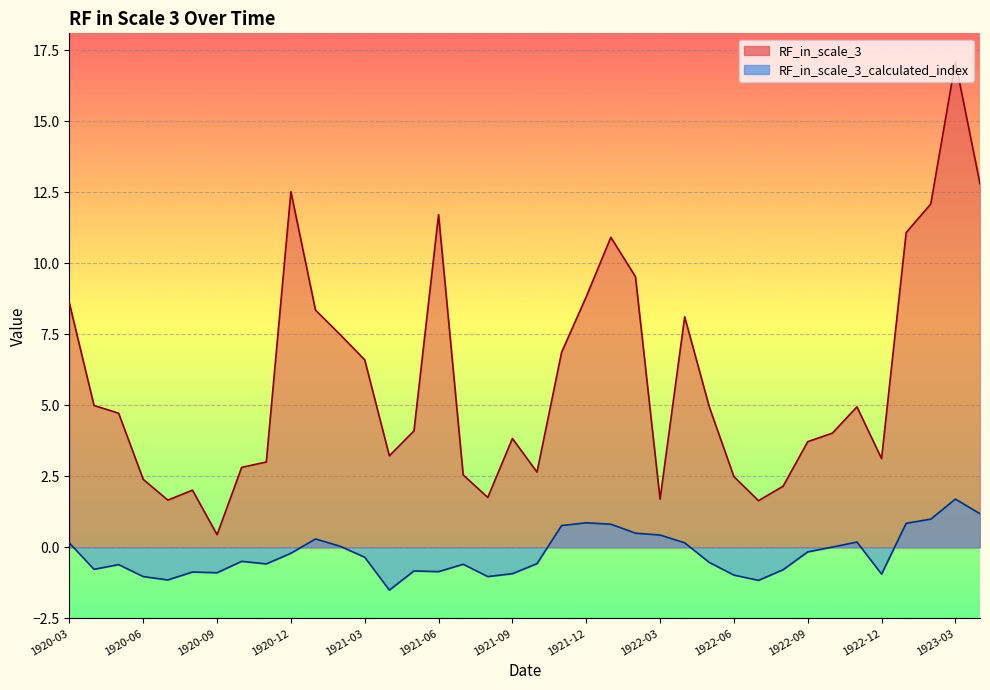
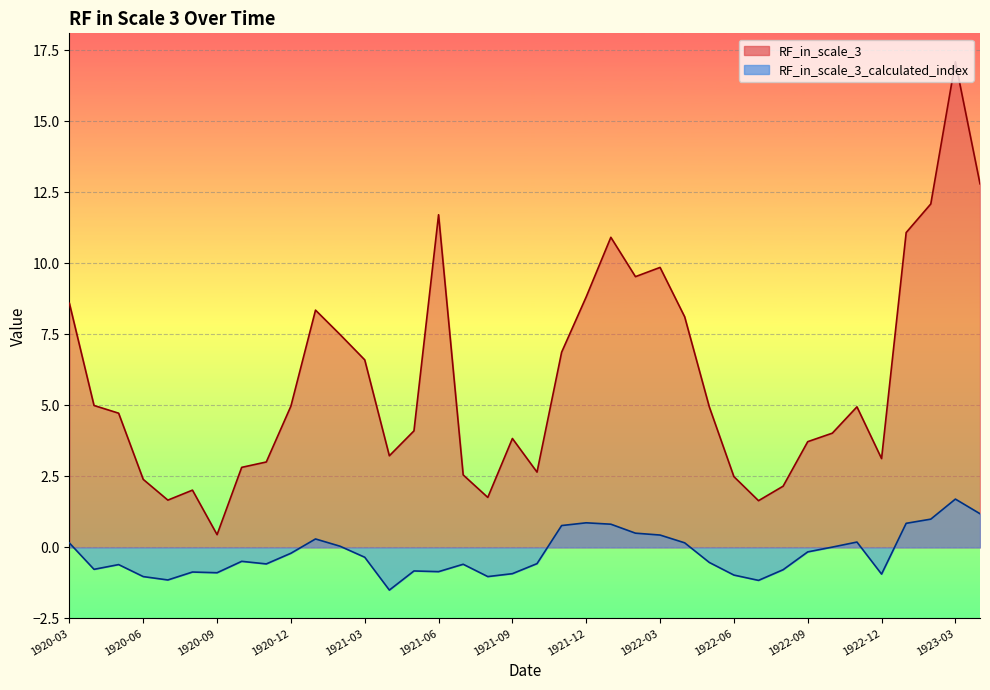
  {
    "RF_in_scale_3": {
      "1920-03": 8.6,
      "1920-06": 2.4,
      "1920-09": 0.4,
-     "1920-12": 12.5,
+     "1920-12": 5.0,
      "1921-03": 6.6,
      "1921-06": 11.7,
      "1921-09": 3.8,
      "1921-12": 8.8,
-     "1922-03": 1.7,
+     "1922-03": 9.9,
      "1922-06": 2.5,
      "1922-09": 3.7,
      "1922-12": 3.1
    }
  }
